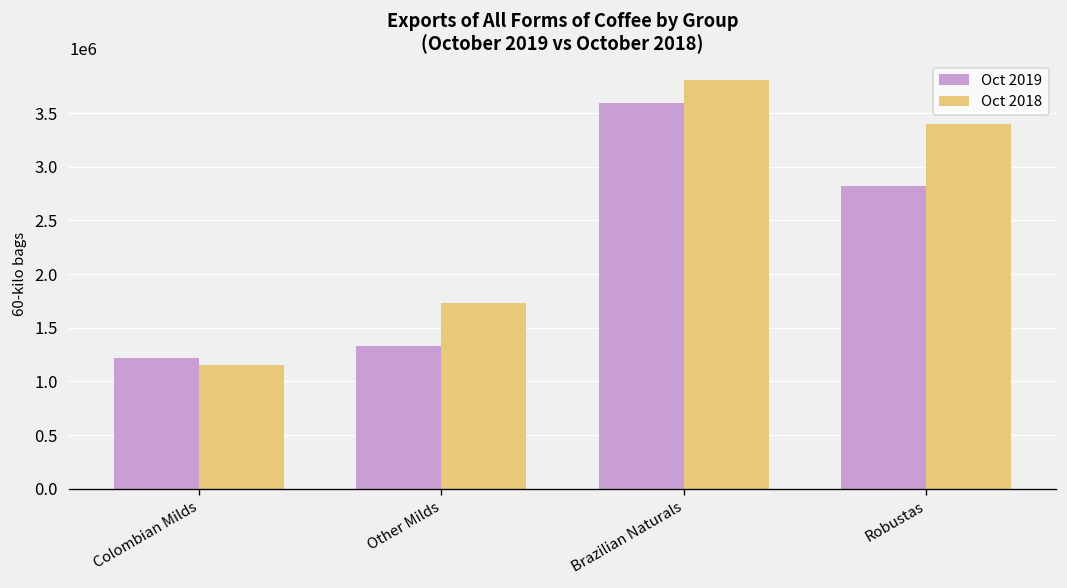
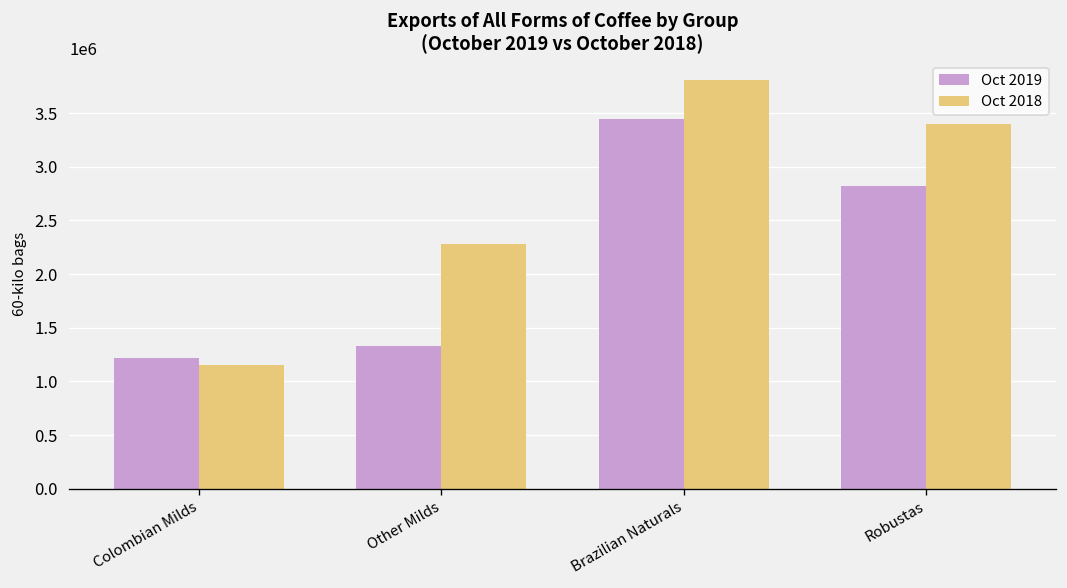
  {
    "Oct 2019": {
      "Colombian Milds": 1200000,
      "Other Milds": 1300000,
-     "Brazilian Naturals": 3600000,
+     "Brazilian Naturals": 3400000,
      "Robustas": 2800000
    },
    "Oct 2018": {
      "Colombian Milds": 1200000,
-     "Other Milds": 1700000,
+     "Other Milds": 2300000,
      "Brazilian Naturals": 3800000,
      "Robustas": 3400000
    }
  }
